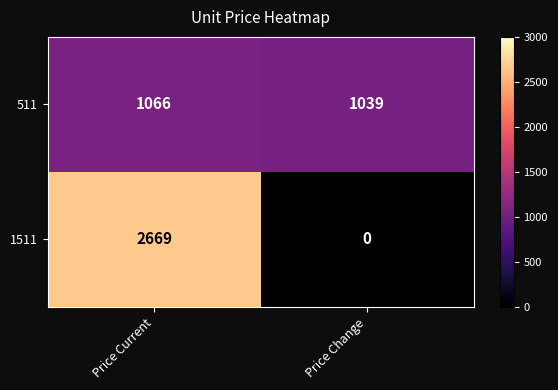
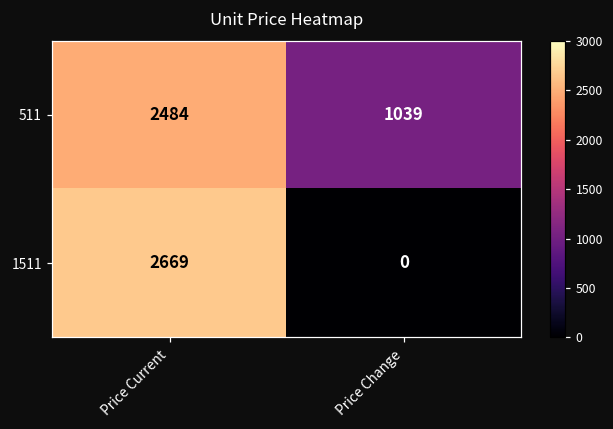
  {
    "511": {
-     "Price Current": 1066,
+     "Price Current": 2484,
      "Price Change": 1039
    },
    "1511": {
      "Price Current": 2669,
      "Price Change": 0
    }
  }
